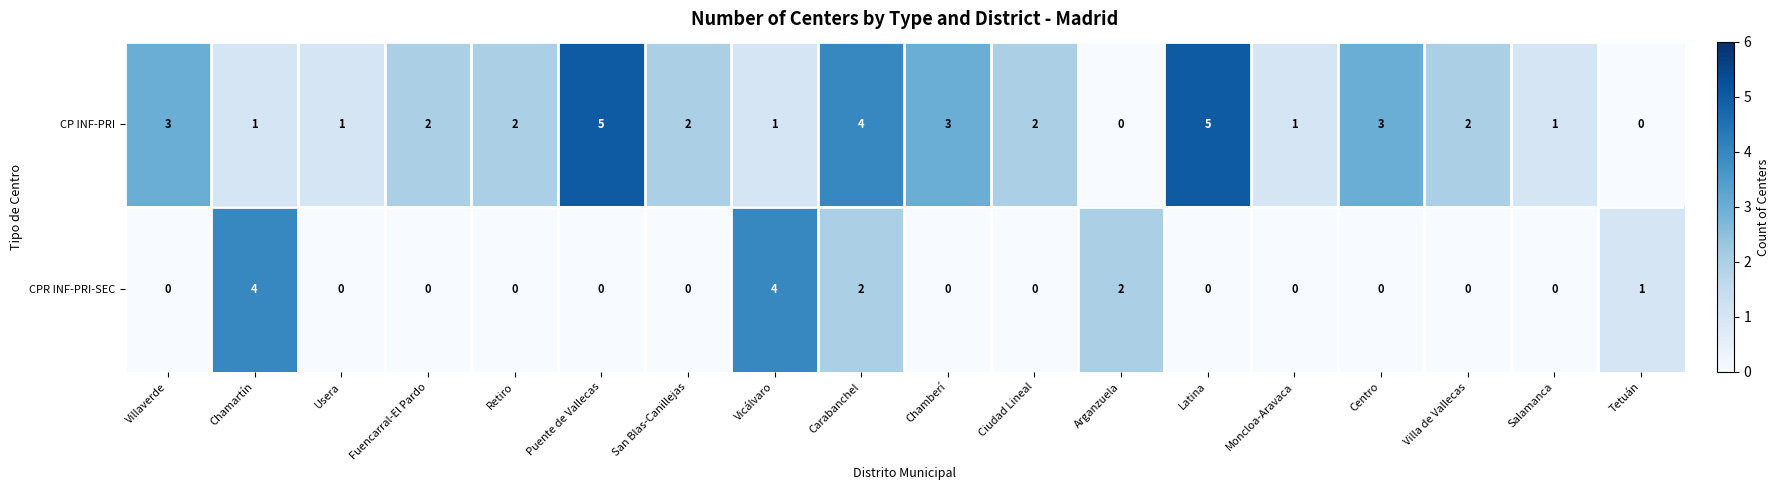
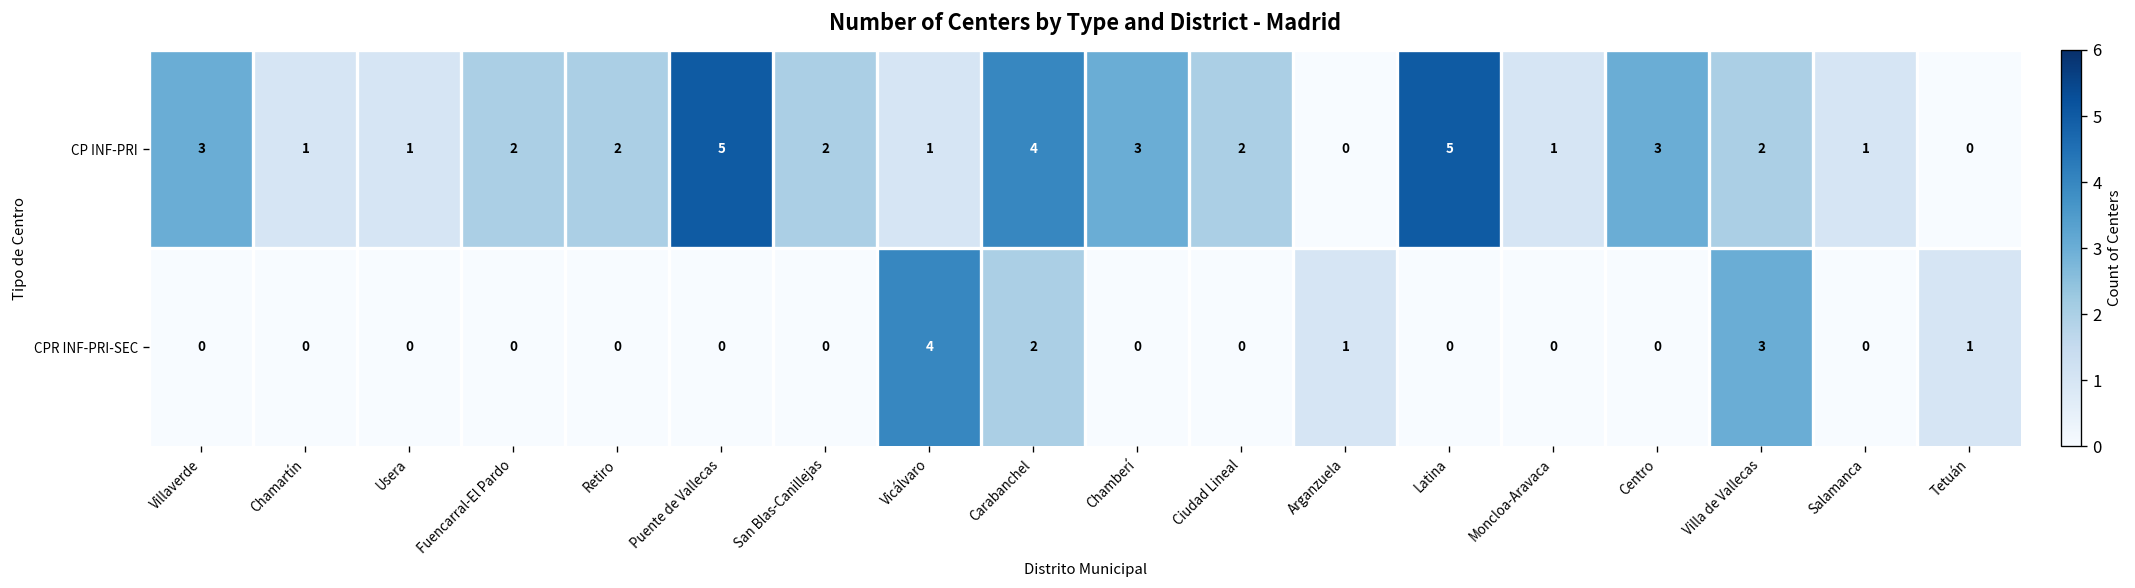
  {
    "CP INF-PRI": {
      "Villaverde": 3,
      "Chamartín": 1,
      "Usera": 1,
      "Fuencarral-El Pardo": 2,
      "Retiro": 2,
      "Puente de Vallecas": 5,
      "San Blas-Canillejas": 2,
      "Vicálvaro": 1,
      "Carabanchel": 4,
      "Chamberí": 3,
      "Ciudad Lineal": 2,
      "Arganzuela": 0,
      "Latina": 5,
      "Moncloa-Aravaca": 1,
      "Centro": 3,
      "Villa de Vallecas": 2,
      "Salamanca": 1,
      "Tetuán": 0
    },
    "CPR INF-PRI-SEC": {
      "Villaverde": 0,
-     "Chamartín": 4,
+     "Chamartín": 0,
      "Usera": 0,
      "Fuencarral-El Pardo": 0,
      "Retiro": 0,
      "Puente de Vallecas": 0,
      "San Blas-Canillejas": 0,
      "Vicálvaro": 4,
      "Carabanchel": 2,
      "Chamberí": 0,
      "Ciudad Lineal": 0,
-     "Arganzuela": 2,
+     "Arganzuela": 1,
      "Latina": 0,
      "Moncloa-Aravaca": 0,
      "Centro": 0,
-     "Villa de Vallecas": 0,
+     "Villa de Vallecas": 3,
      "Salamanca": 0,
      "Tetuán": 1
    }
  }
